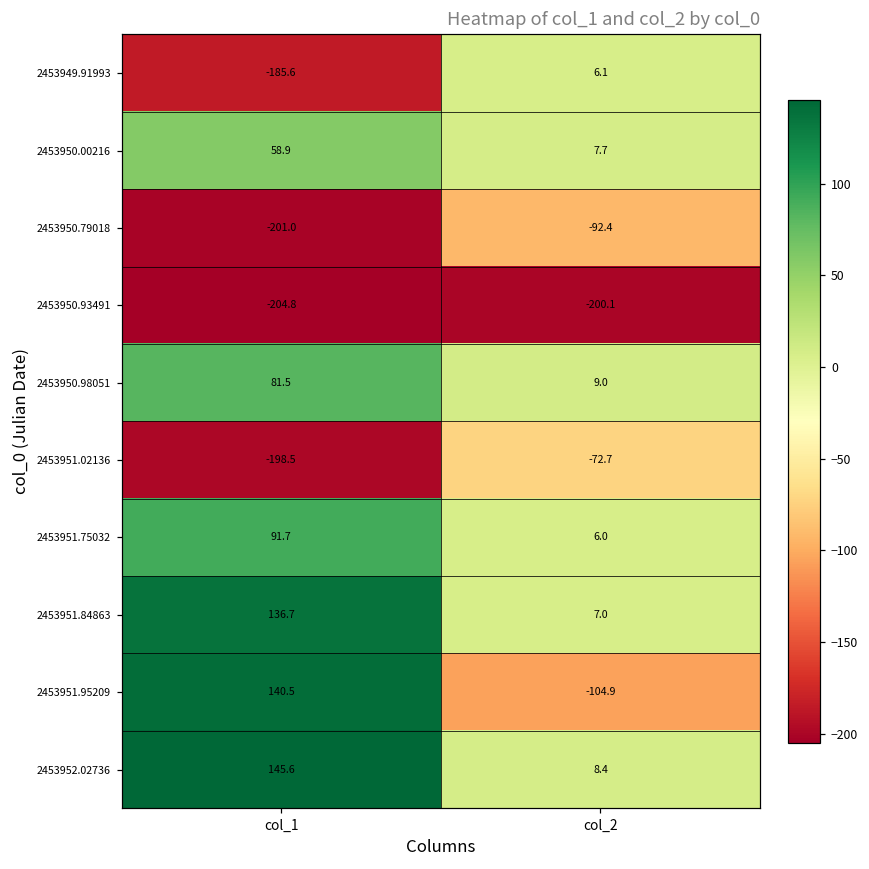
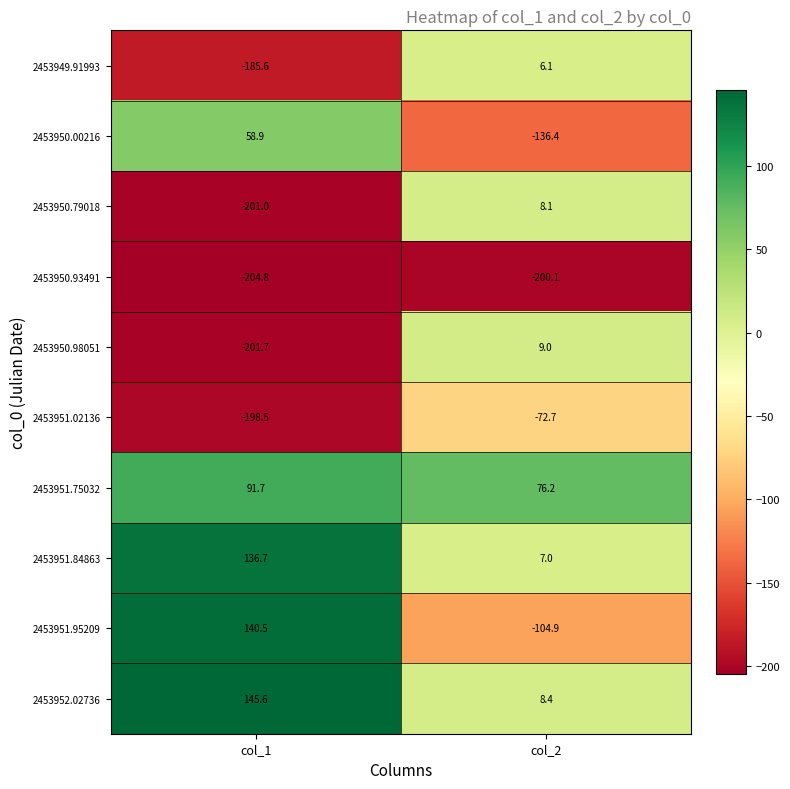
  {
    "2453949.91993": {
      "col_1": -185.6,
      "col_2": 6.1
    },
    "2453950.00216": {
      "col_1": 58.9,
-     "col_2": 7.7
+     "col_2": -136.4
    },
    "2453950.79018": {
      "col_1": -201.0,
-     "col_2": -92.4
+     "col_2": 8.1
    },
    "2453950.93491": {
      "col_1": -204.8,
      "col_2": -200.1
    },
    "2453950.98051": {
-     "col_1": 81.5,
+     "col_1": -201.7,
      "col_2": 9.0
    },
    "2453951.02136": {
      "col_1": -198.5,
      "col_2": -72.7
    },
    "2453951.75032": {
      "col_1": 91.7,
-     "col_2": 6.0
+     "col_2": 76.2
    },
    "2453951.84863": {
      "col_1": 136.7,
      "col_2": 7.0
    },
    "2453951.95209": {
      "col_1": 140.5,
      "col_2": -104.9
    },
    "2453952.02736": {
      "col_1": 145.6,
      "col_2": 8.4
    }
  }
